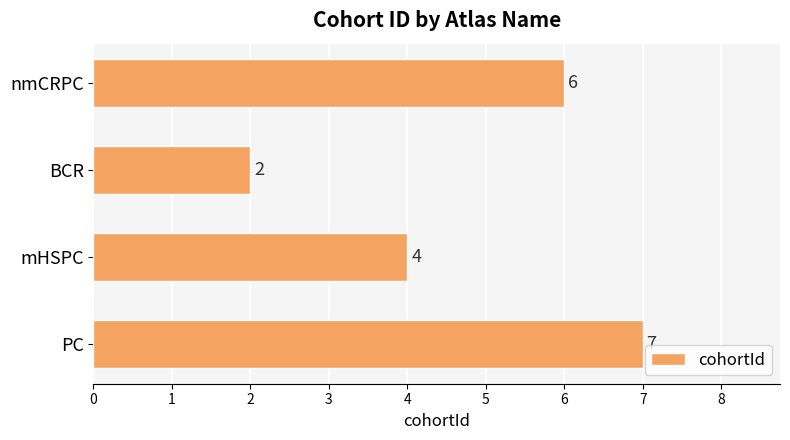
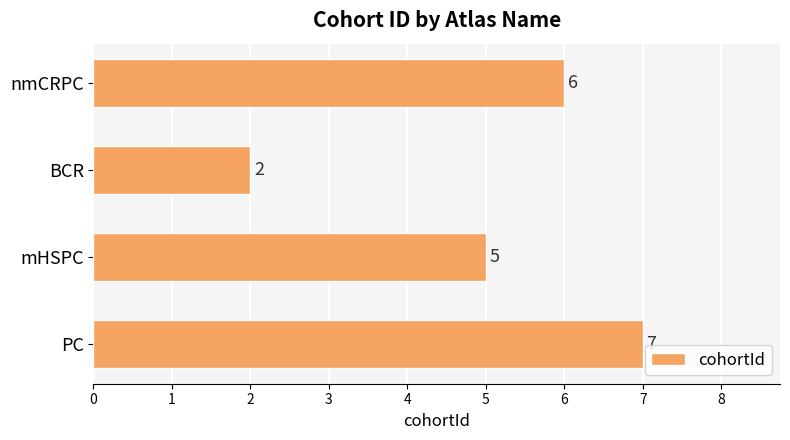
  {
    "nmCRPC": 6,
    "BCR": 2,
-   "mHSPC": 4
+   "mHSPC": 5
  }
